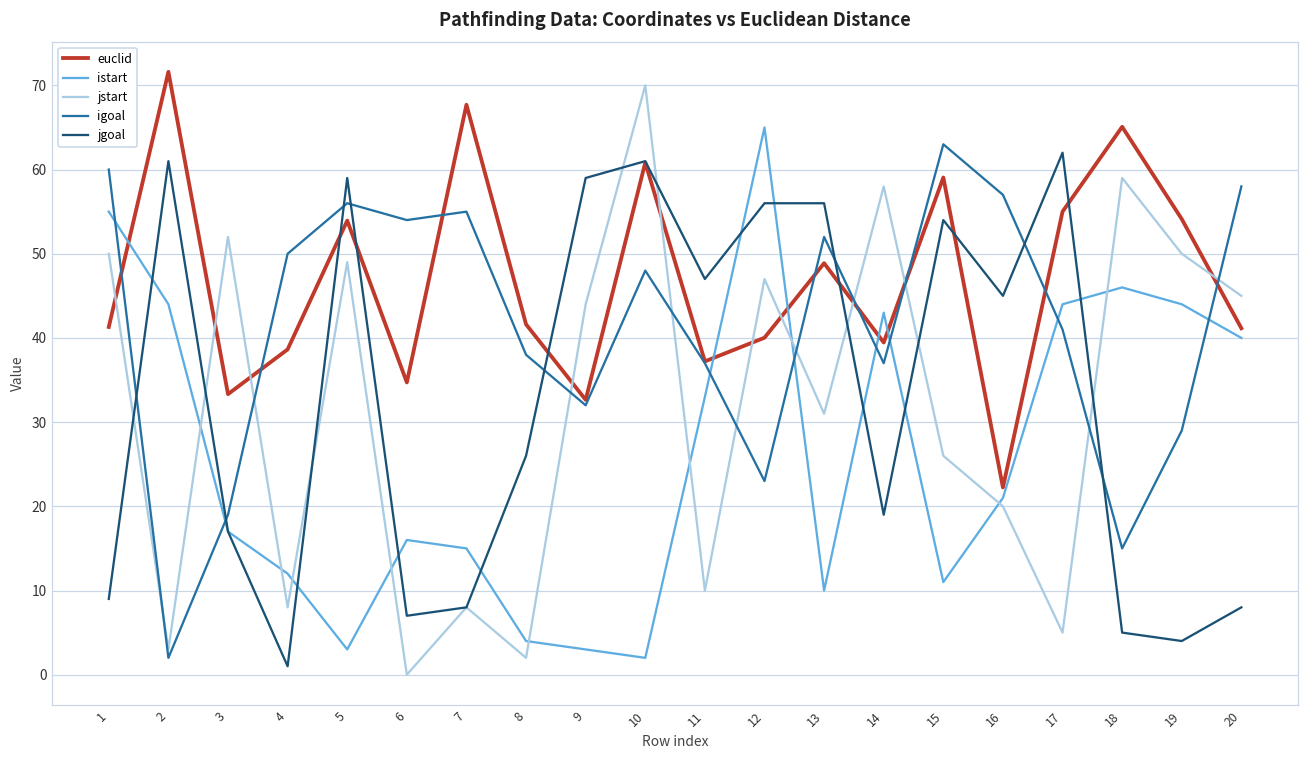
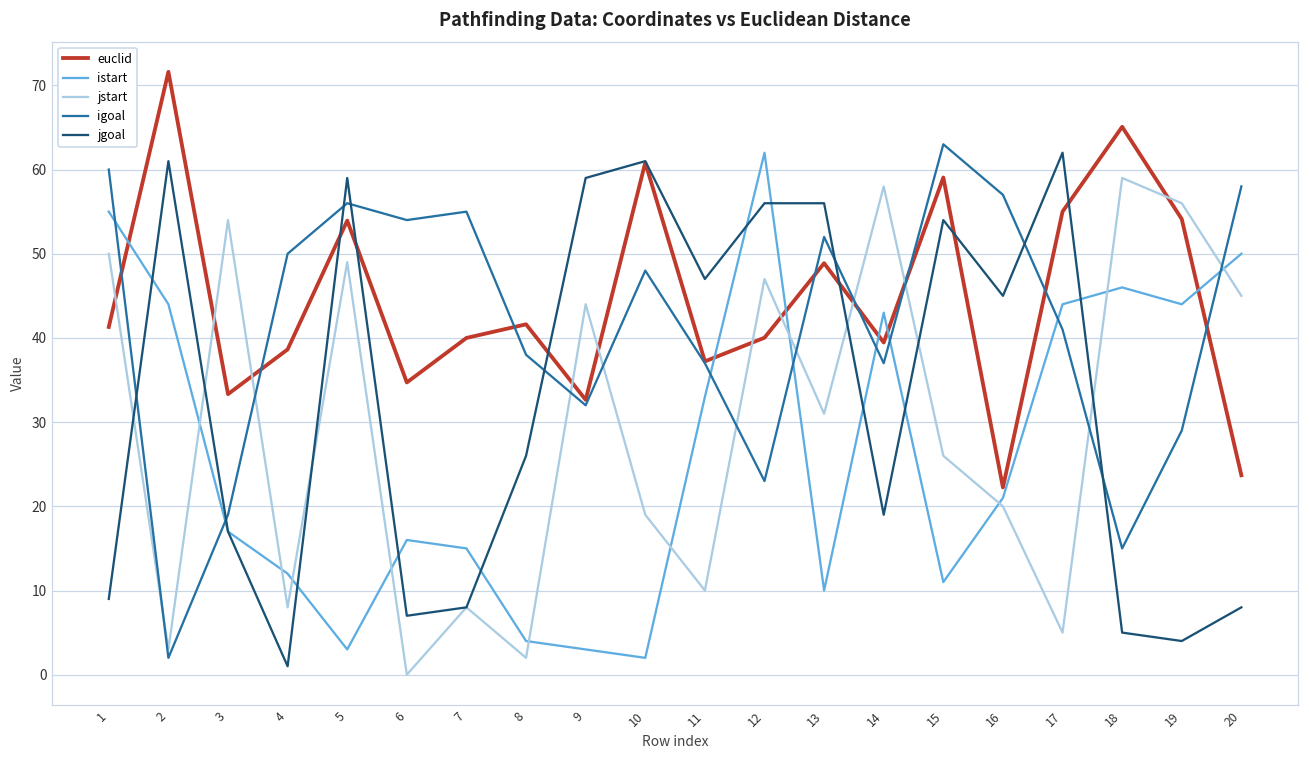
  {
    "euclid": {
      "1": 41,
      "2": 72,
      "3": 33,
      "4": 39,
      "5": 54,
      "6": 35,
-     "7": 68,
+     "7": 40,
      "8": 42,
      "9": 33,
      "12": 40,
      "13": 49,
      "14": 39,
      "15": 59,
      "16": 22,
      "17": 55,
      "18": 65,
      "19": 54,
-     "20": 41
+     "20": 24
    },
    "istart": {
      "1": 55,
      "2": 44,
      "4": 12,
      "5": 3,
      "6": 16,
      "7": 15,
      "8": 4,
      "9": 3,
      "10": 2,
      "11": 33,
-     "12": 65,
+     "12": 62,
      "13": 10,
      "14": 43,
      "15": 11,
      "16": 21,
      "17": 44,
      "18": 46,
      "19": 44,
-     "20": 40
+     "20": 50
    },
    "jstart": {
      "1": 50,
      "2": 3,
-     "3": 52,
+     "3": 54,
      "4": 8,
      "5": 49,
      "6": 0,
      "8": 2,
      "9": 44,
-     "10": 70,
+     "10": 19,
      "11": 10,
      "12": 47,
      "13": 31,
      "14": 58,
      "15": 26,
      "16": 20,
      "17": 5,
      "18": 59,
-     "19": 50,
+     "19": 56,
      "20": 45
    }
  }
